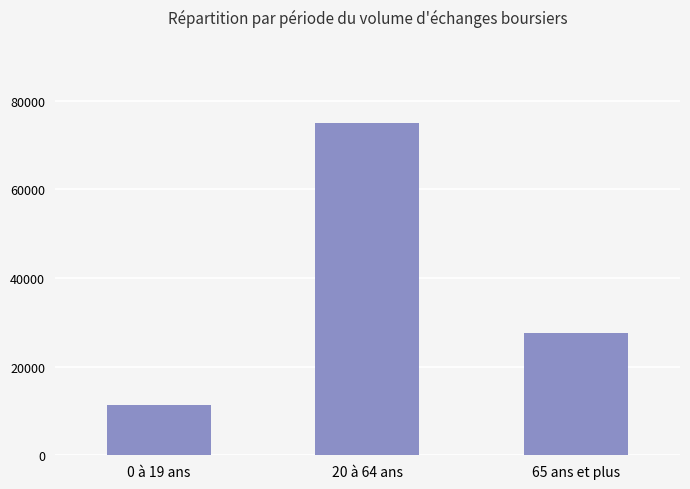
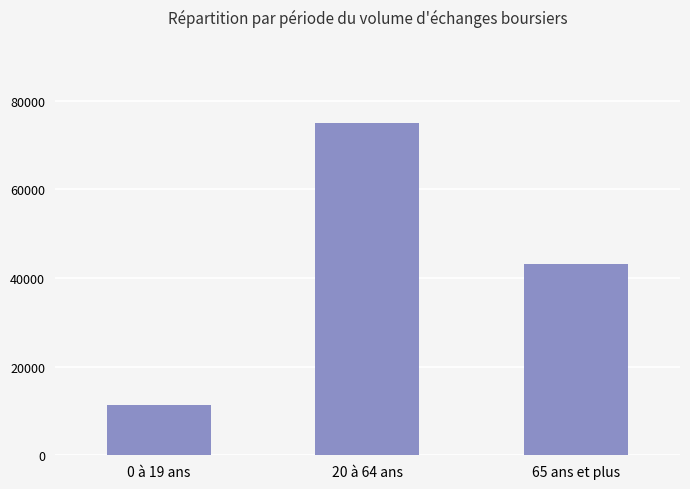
  {
    "0 à 19 ans": 11000,
    "20 à 64 ans": 75000,
-   "65 ans et plus": 28000
+   "65 ans et plus": 43000
  }
